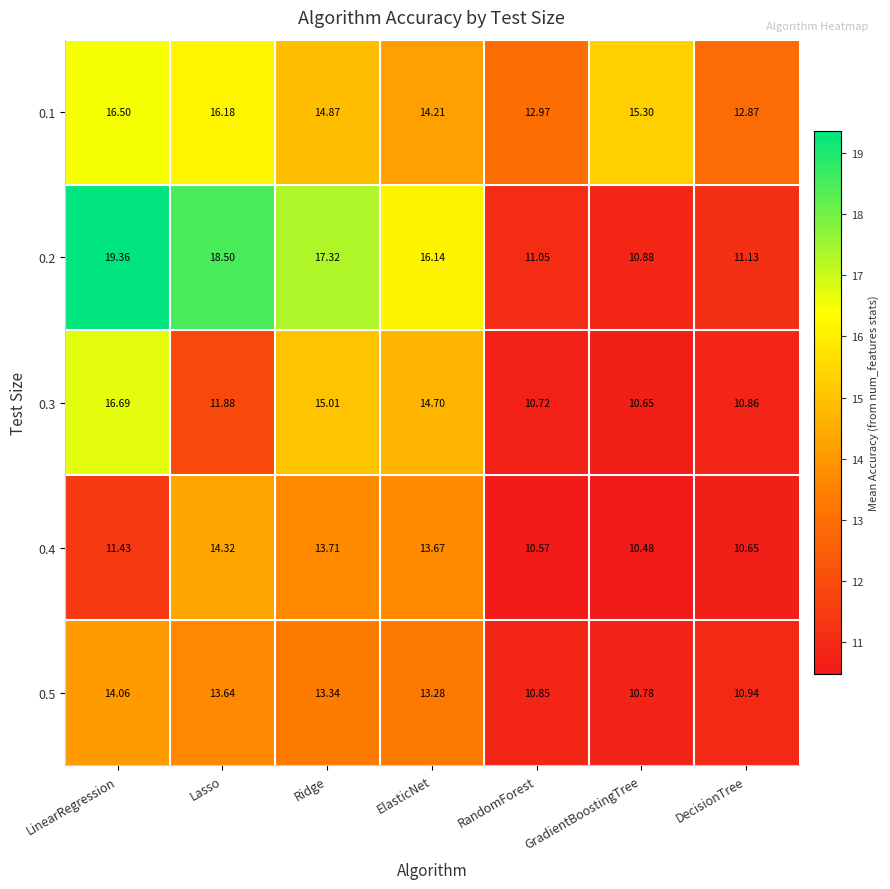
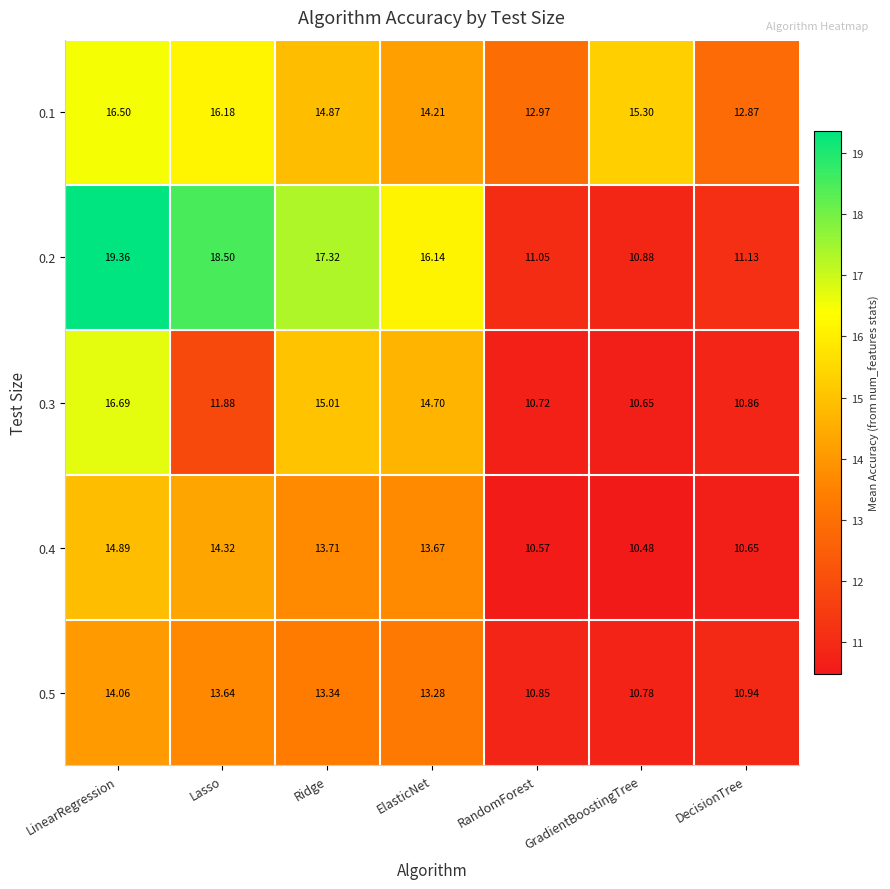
  {
    "0.1": {
      "LinearRegression": 16.50,
      "Lasso": 16.18,
      "Ridge": 14.87,
      "ElasticNet": 14.21,
      "RandomForest": 12.97,
      "GradientBoostingTree": 15.30,
      "DecisionTree": 12.87
    },
    "0.2": {
      "LinearRegression": 19.36,
      "Lasso": 18.50,
      "Ridge": 17.32,
      "ElasticNet": 16.14,
      "RandomForest": 11.05,
      "GradientBoostingTree": 10.88,
      "DecisionTree": 11.13
    },
    "0.3": {
      "LinearRegression": 16.69,
      "Lasso": 11.88,
      "Ridge": 15.01,
      "ElasticNet": 14.70,
      "RandomForest": 10.72,
      "GradientBoostingTree": 10.65,
      "DecisionTree": 10.86
    },
    "0.4": {
-     "LinearRegression": 11.43,
+     "LinearRegression": 14.89,
      "Lasso": 14.32,
      "Ridge": 13.71,
      "ElasticNet": 13.67,
      "RandomForest": 10.57,
      "GradientBoostingTree": 10.48,
      "DecisionTree": 10.65
    },
    "0.5": {
      "LinearRegression": 14.06,
      "Lasso": 13.64,
      "Ridge": 13.34,
      "ElasticNet": 13.28,
      "RandomForest": 10.85,
      "GradientBoostingTree": 10.78,
      "DecisionTree": 10.94
    }
  }
